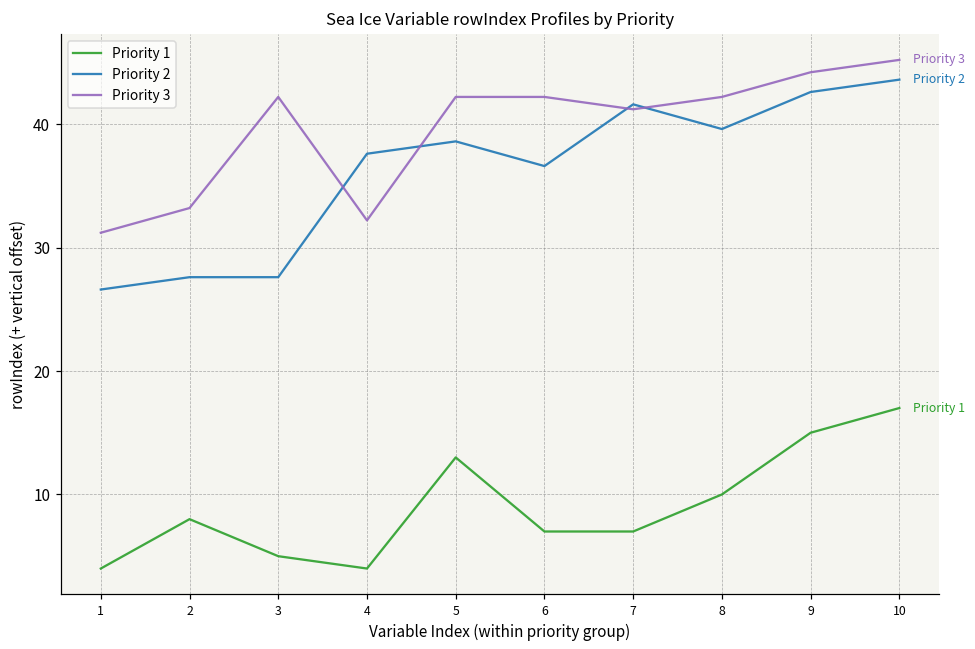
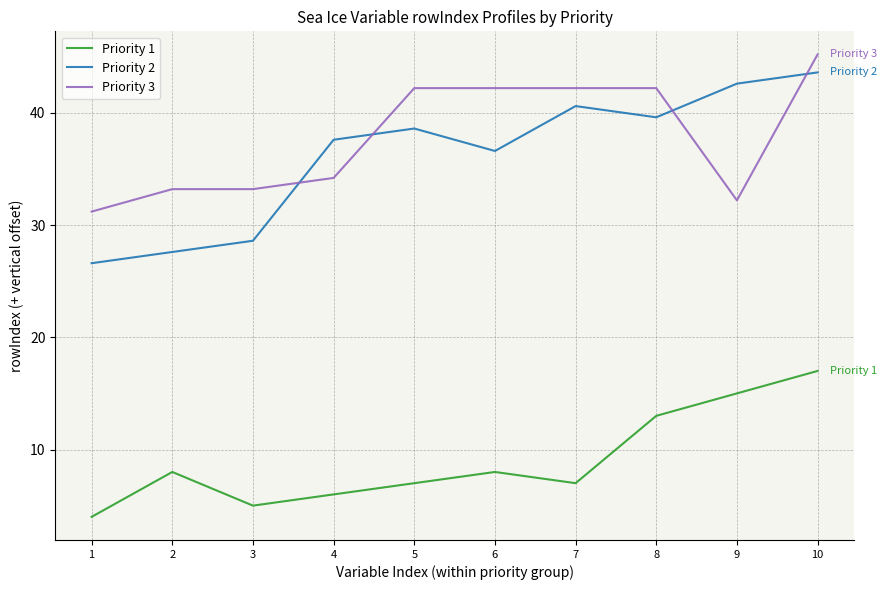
  {
    "Priority 1": {
      "1": 4,
      "2": 8,
      "3": 5,
-     "4": 4,
-     "5": 13,
-     "6": 7,
+     "4": 6,
+     "5": 7,
+     "6": 8,
      "7": 7,
-     "8": 10,
+     "8": 13,
      "9": 15
    },
    "Priority 2": {
      "1": 26.6,
      "2": 27.6,
-     "3": 27.6,
+     "3": 28.6,
      "4": 37.6,
      "5": 38.6,
      "6": 36.6,
-     "7": 41.6,
+     "7": 40.6,
      "8": 39.6,
      "9": 42.6
    },
    "Priority 3": {
      "1": 31.2,
      "2": 33.2,
-     "3": 42.2,
-     "4": 32.2,
+     "3": 33.2,
+     "4": 34.2,
      "5": 42.2,
      "6": 42.2,
-     "7": 41.2,
+     "7": 42.2,
      "8": 42.2,
-     "9": 44.2
+     "9": 32.2
    }
  }
